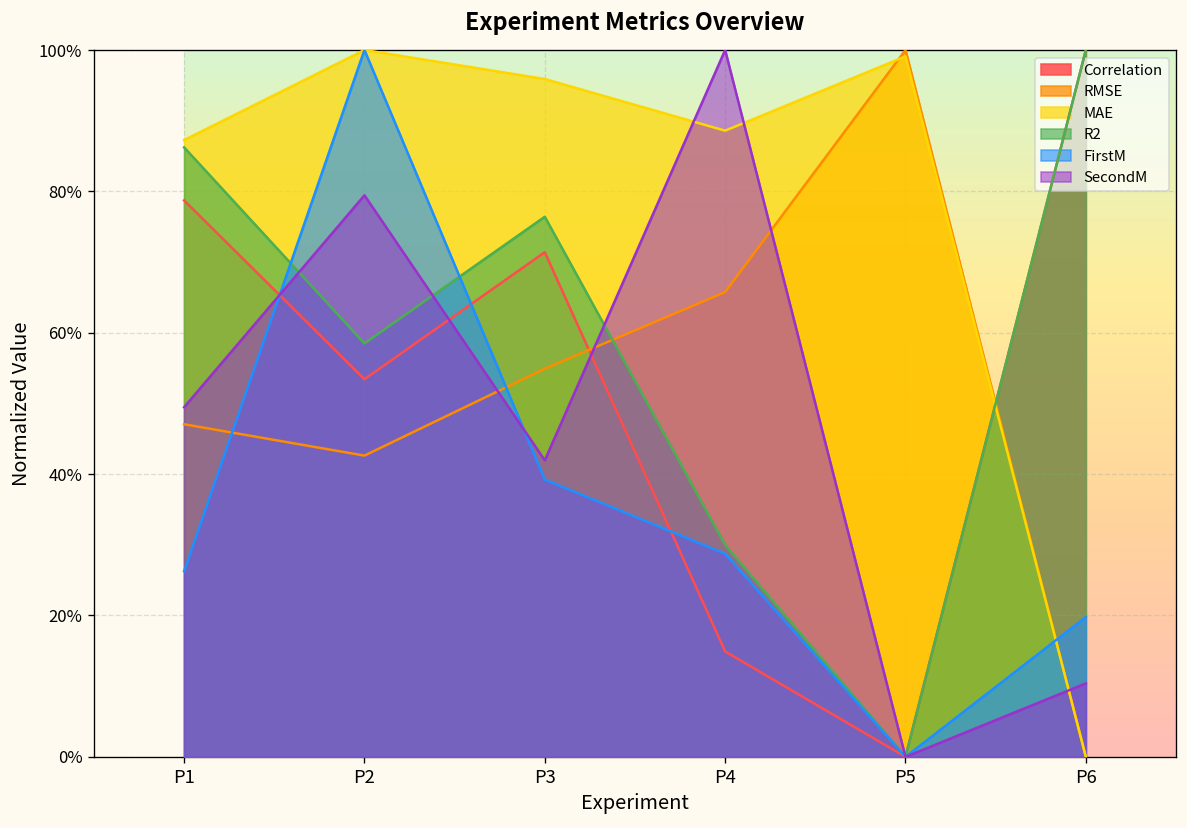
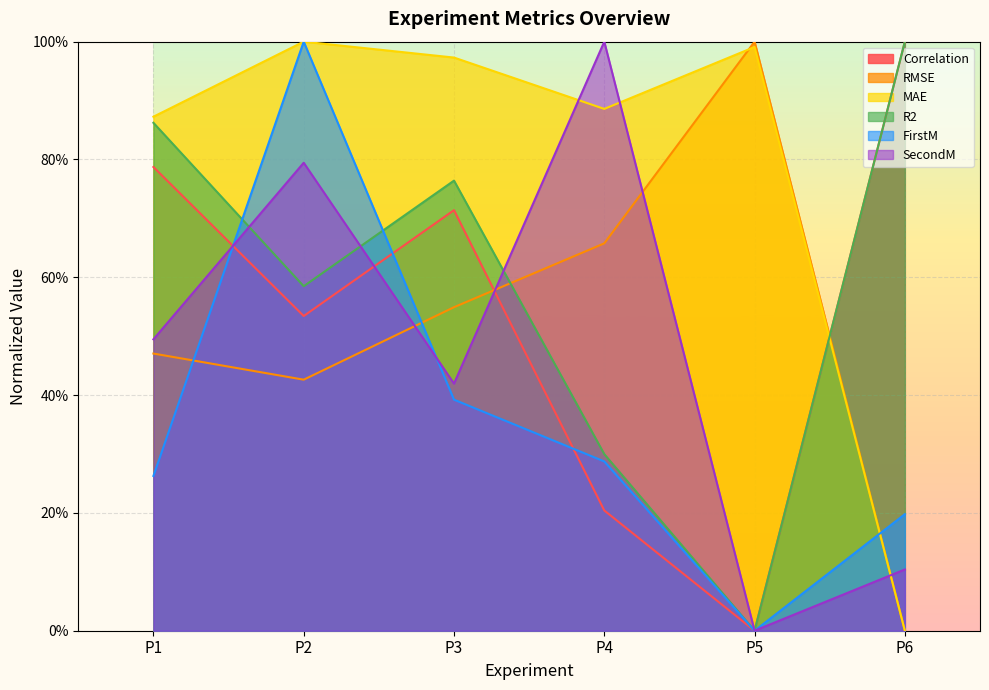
  {
    "Correlation": {
      "P1": "79%",
      "P2": "53%",
      "P3": "71%",
-     "P4": "15%"
+     "P4": "20%"
    },
    "RMSE": {
      "P1": "47%",
      "P2": "43%",
      "P3": "55%",
      "P4": "66%",
      "P5": "100%"
    },
    "MAE": {
      "P1": "87%",
-     "P3": "96%",
+     "P3": "97%",
      "P4": "89%",
      "P5": "99%"
    },
    "R2": {
      "P1": "86%",
      "P2": "58%",
      "P3": "76%",
      "P4": "30%"
    },
    "FirstM": {
      "P1": "26%",
      "P3": "39%",
      "P4": "29%",
      "P6": "20%"
    },
    "SecondM": {
      "P1": "49%",
      "P2": "79%",
      "P3": "42%",
      "P4": "100%",
      "P6": "10%"
    }
  }
